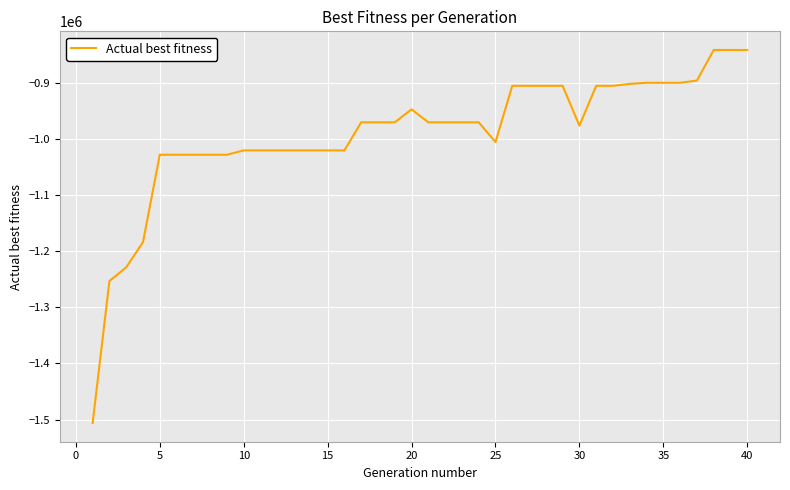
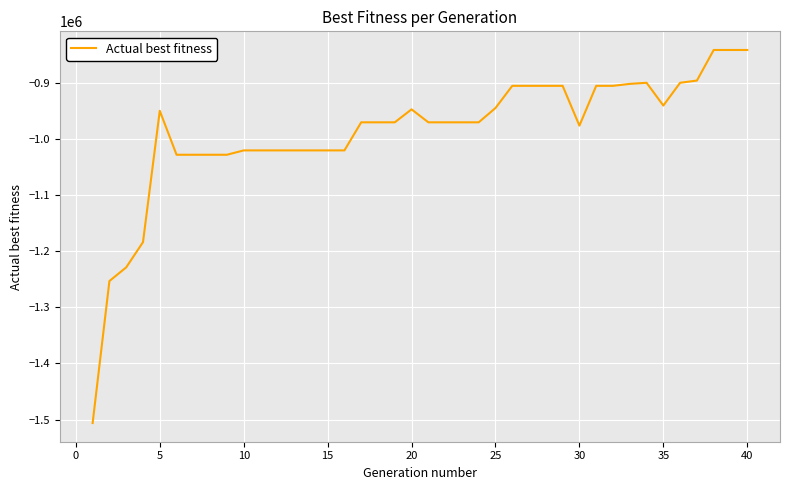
  {
-   "5": -1030000,
+   "5": -950000,
    "10": -1020000,
    "15": -1020000,
    "20": -950000,
-   "25": -1010000,
+   "25": -950000,
    "30": -980000,
-   "35": -900000,
+   "35": -940000,
    "40": -840000
  }
